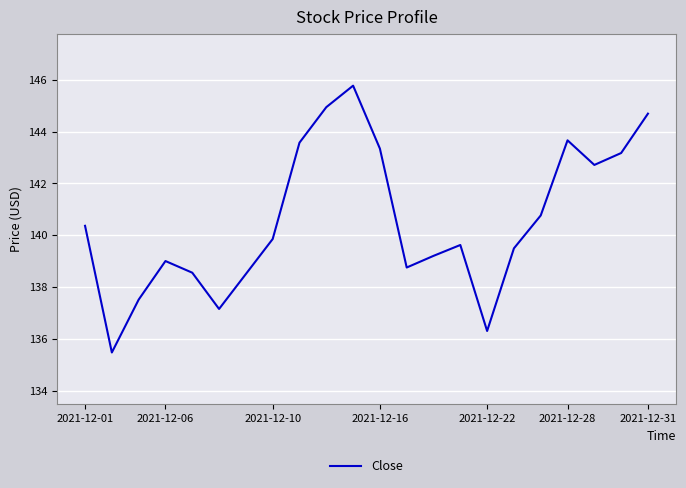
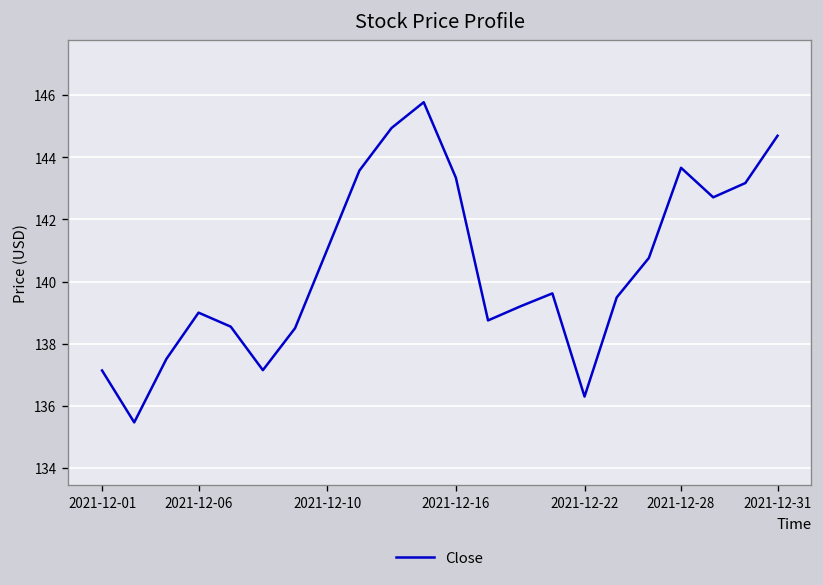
  {
-   "2021-12-01": 140.4,
+   "2021-12-01": 137.1,
    "2021-12-06": 139.0,
-   "2021-12-10": 139.9,
+   "2021-12-10": 141.0,
    "2021-12-16": 143.3,
    "2021-12-22": 136.3,
    "2021-12-28": 143.7,
    "2021-12-31": 144.7
  }
